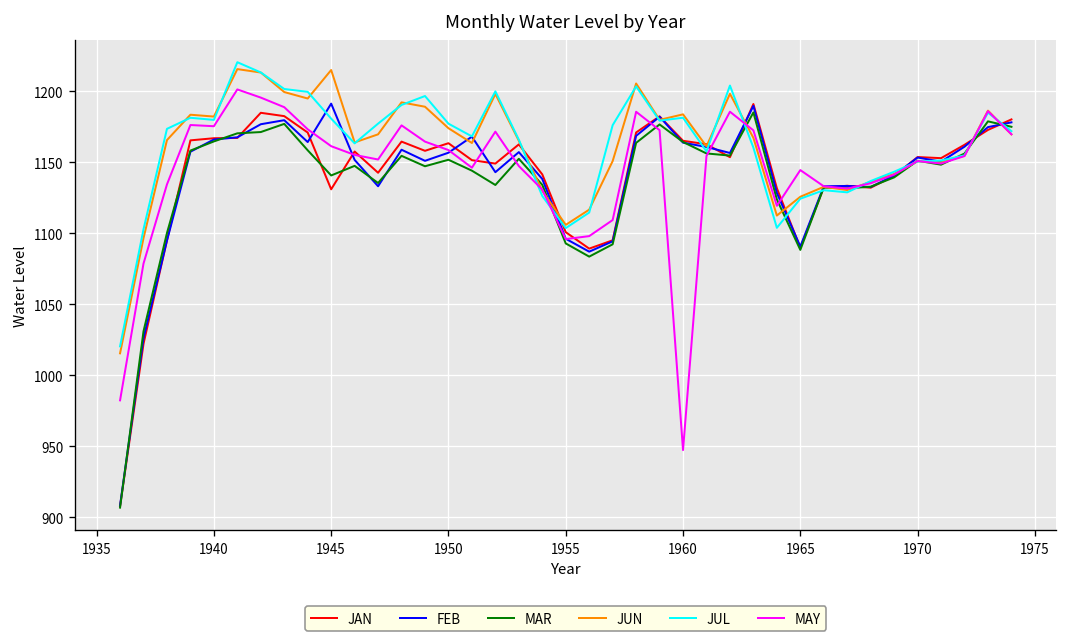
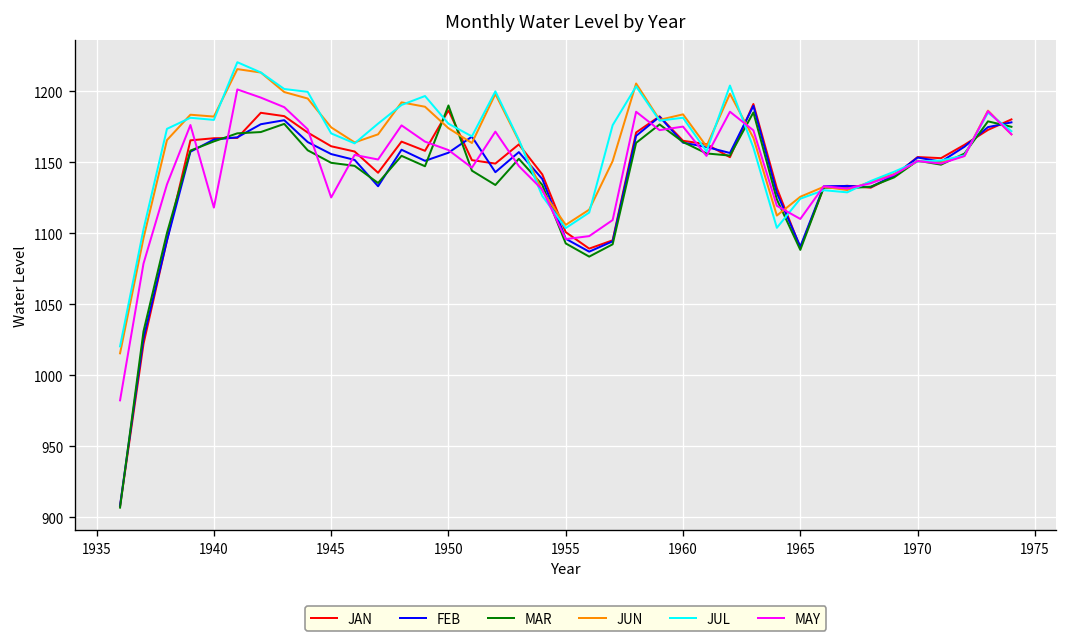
  {
    "JAN": {
-     "1945": 1131,
-     "1950": 1163,
+     "1945": 1161,
+     "1950": 1187,
      "1955": 1101
    },
    "FEB": {
-     "1945": 1191
+     "1945": 1156
    },
    "MAR": {
-     "1945": 1141,
-     "1950": 1152,
+     "1945": 1150,
+     "1950": 1190,
      "1955": 1093
    },
    "JUN": {
      "1940": 1182,
-     "1945": 1215,
+     "1945": 1175,
      "1950": 1174,
      "1955": 1106,
      "1960": 1184
    },
    "JUL": {
      "1940": 1180,
-     "1945": 1181,
+     "1945": 1170,
      "1950": 1177,
      "1955": 1104,
      "1960": 1181
    },
    "MAY": {
-     "1940": 1175,
-     "1945": 1161,
-     "1960": 947,
-     "1965": 1144
+     "1940": 1118,
+     "1945": 1125,
+     "1960": 1175,
+     "1965": 1110
    }
  }
